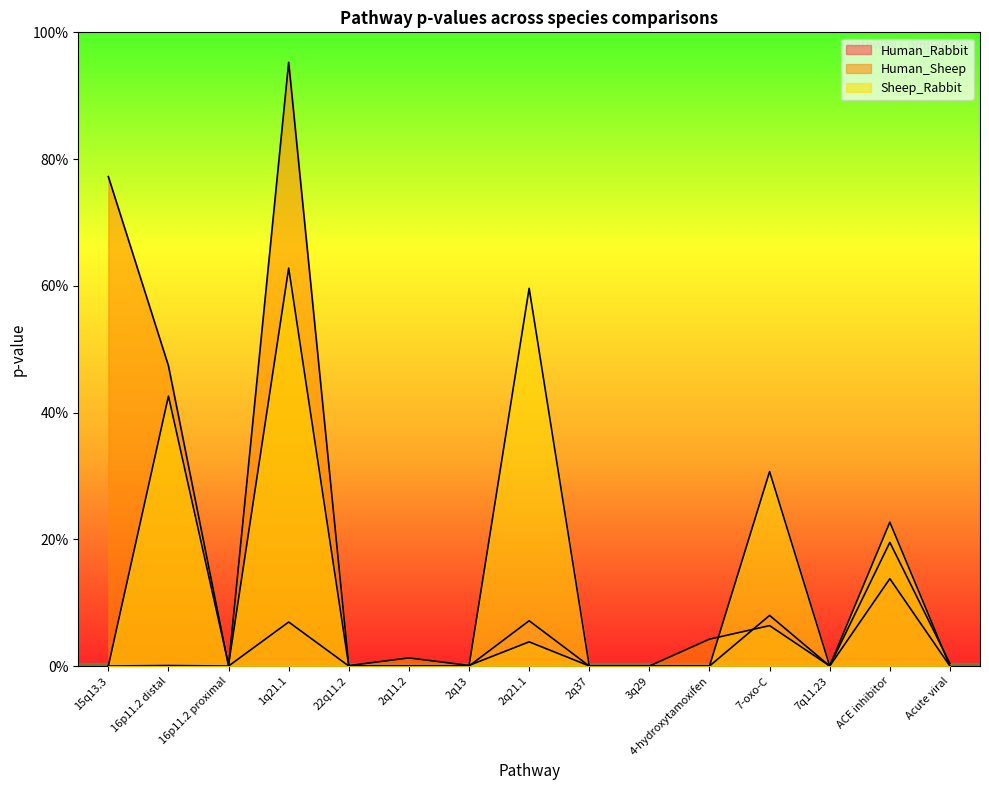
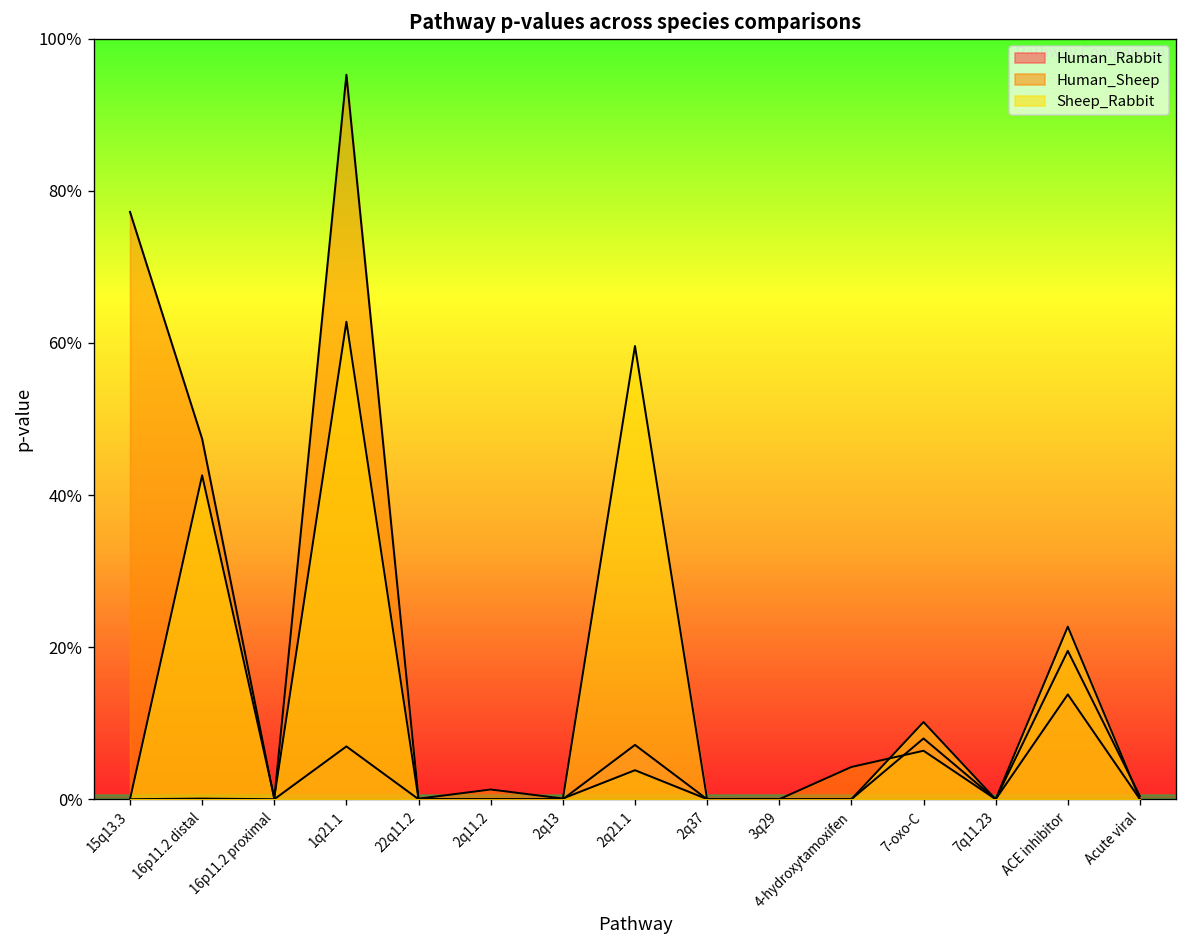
  {
    "Human_Rabbit": {
      "16p11.2 distal": "0%",
      "1q21.1": "7%",
      "2q21.1": "7%",
      "7-oxo-C": "8%",
      "ACE inhibitor": "14%"
    },
    "Human_Sheep": {
      "15q13.3": "77%",
      "16p11.2 distal": "47%",
      "1q21.1": "95%",
      "2q11.2": "1%",
      "2q21.1": "4%",
      "4-hydroxytamoxifen": "4%",
      "7-oxo-C": "6%",
      "ACE inhibitor": "20%",
      "Acute viral": "0%"
    },
    "Sheep_Rabbit": {
      "16p11.2 distal": "43%",
      "1q21.1": "63%",
      "2q21.1": "60%",
-     "7-oxo-C": "31%",
+     "7-oxo-C": "10%",
      "ACE inhibitor": "23%"
    }
  }
